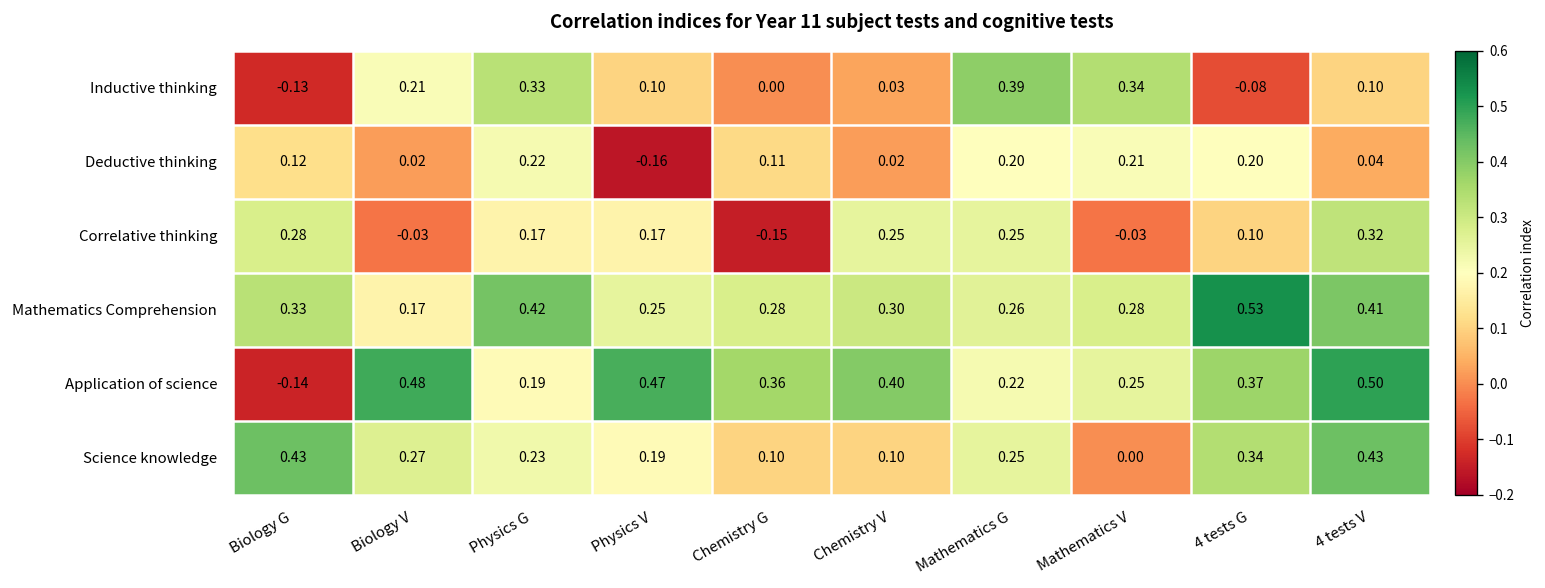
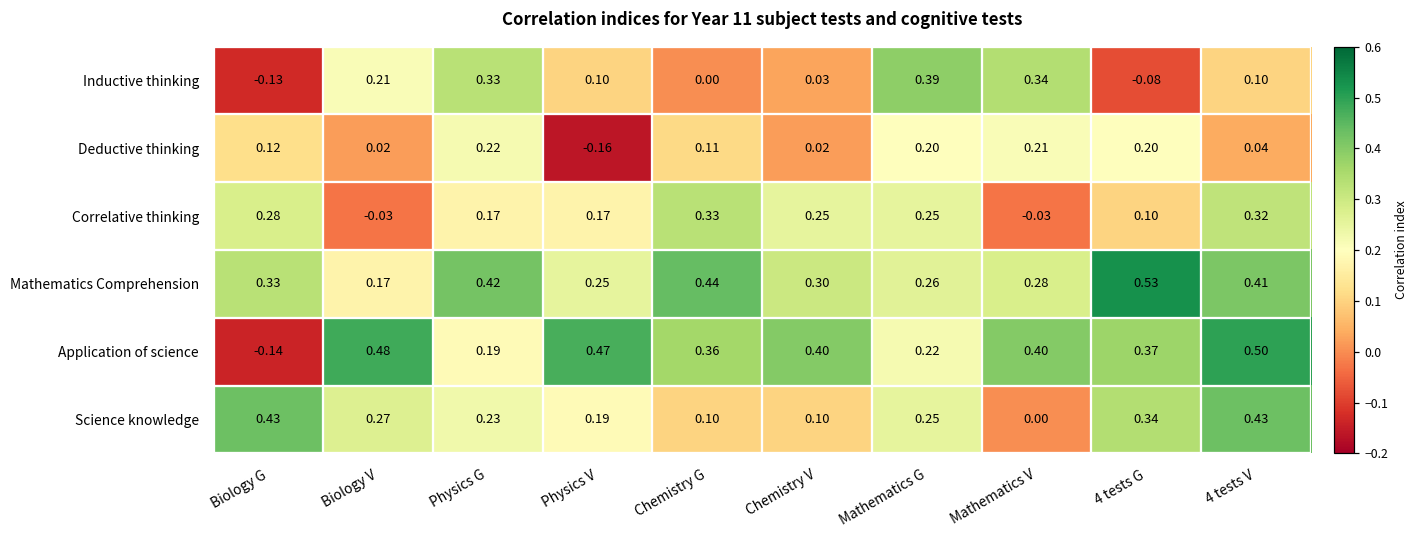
  {
    "Inductive thinking": {
      "Biology G": -0.13,
      "Biology V": 0.21,
      "Physics G": 0.33,
      "Physics V": 0.10,
      "Chemistry G": 0.00,
      "Chemistry V": 0.03,
      "Mathematics G": 0.39,
      "Mathematics V": 0.34,
      "4 tests G": -0.08,
      "4 tests V": 0.10
    },
    "Deductive thinking": {
      "Biology G": 0.12,
      "Biology V": 0.02,
      "Physics G": 0.22,
      "Physics V": -0.16,
      "Chemistry G": 0.11,
      "Chemistry V": 0.02,
      "Mathematics G": 0.20,
      "Mathematics V": 0.21,
      "4 tests G": 0.20,
      "4 tests V": 0.04
    },
    "Correlative thinking": {
      "Biology G": 0.28,
      "Biology V": -0.03,
      "Physics G": 0.17,
      "Physics V": 0.17,
-     "Chemistry G": -0.15,
+     "Chemistry G": 0.33,
      "Chemistry V": 0.25,
      "Mathematics G": 0.25,
      "Mathematics V": -0.03,
      "4 tests G": 0.10,
      "4 tests V": 0.32
    },
    "Mathematics Comprehension": {
      "Biology G": 0.33,
      "Biology V": 0.17,
      "Physics G": 0.42,
      "Physics V": 0.25,
-     "Chemistry G": 0.28,
+     "Chemistry G": 0.44,
      "Chemistry V": 0.30,
      "Mathematics G": 0.26,
      "Mathematics V": 0.28,
      "4 tests G": 0.53,
      "4 tests V": 0.41
    },
    "Application of science": {
      "Biology G": -0.14,
      "Biology V": 0.48,
      "Physics G": 0.19,
      "Physics V": 0.47,
      "Chemistry G": 0.36,
      "Chemistry V": 0.40,
      "Mathematics G": 0.22,
-     "Mathematics V": 0.25,
+     "Mathematics V": 0.40,
      "4 tests G": 0.37,
      "4 tests V": 0.50
    },
    "Science knowledge": {
      "Biology G": 0.43,
      "Biology V": 0.27,
      "Physics G": 0.23,
      "Physics V": 0.19,
      "Chemistry G": 0.10,
      "Chemistry V": 0.10,
      "Mathematics G": 0.25,
      "Mathematics V": 0.00,
      "4 tests G": 0.34,
      "4 tests V": 0.43
    }
  }
